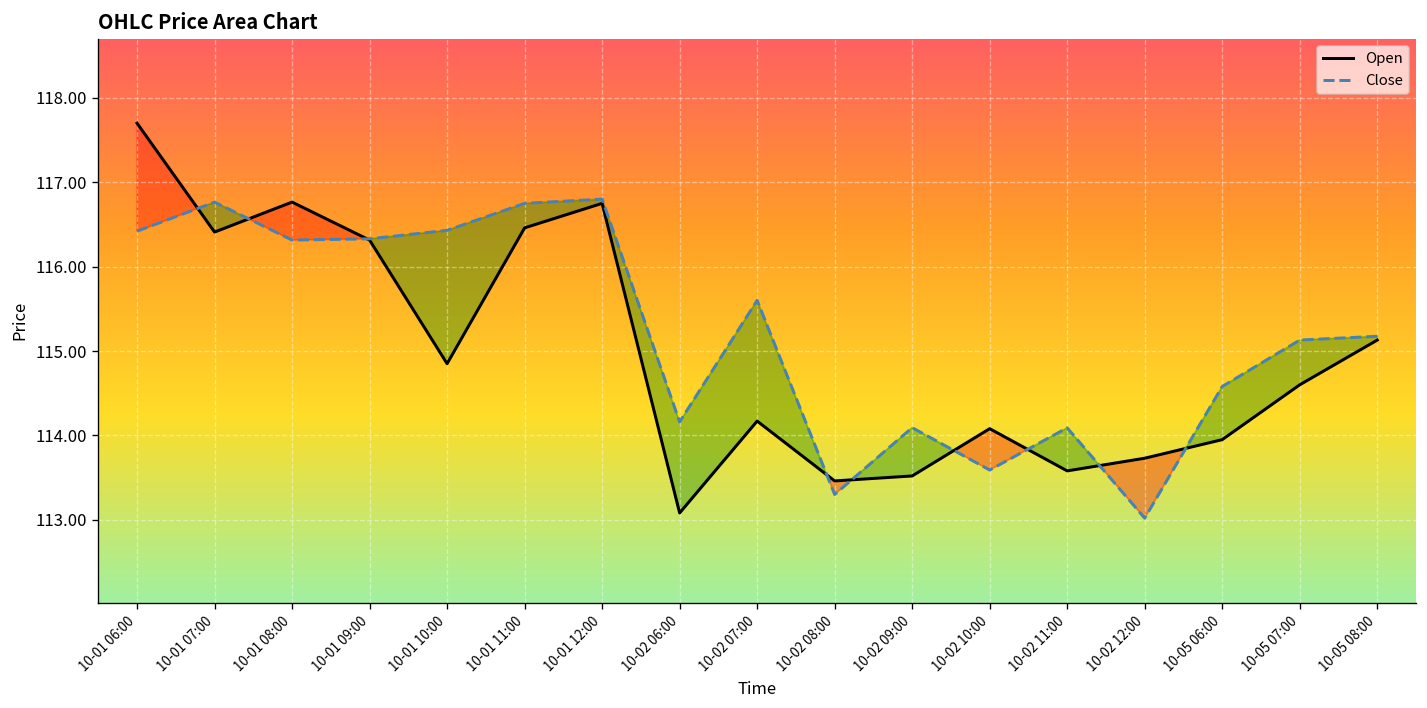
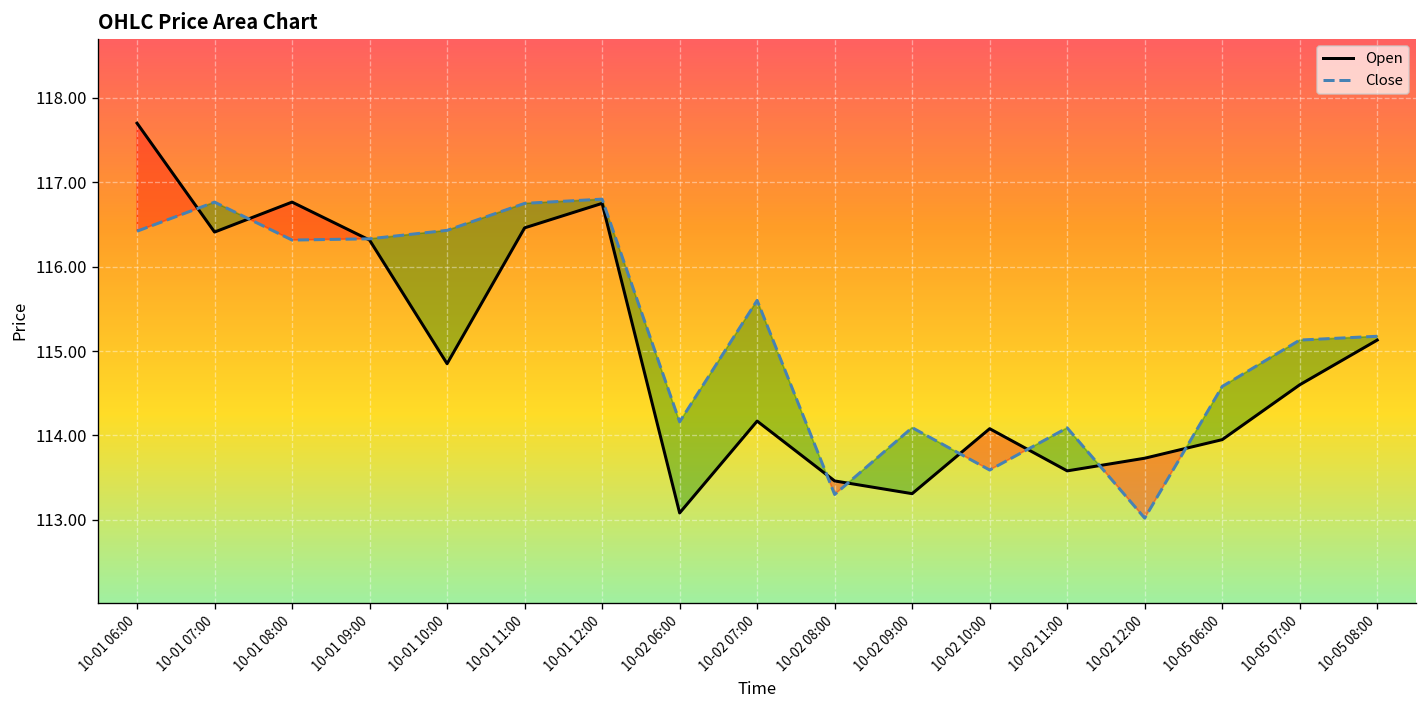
  {
    "Open": {
      "10-01 06:00": 117.7,
      "10-01 07:00": 116.4,
      "10-01 08:00": 116.8,
      "10-01 10:00": 114.9,
      "10-01 11:00": 116.5,
      "10-01 12:00": 116.8,
      "10-02 06:00": 113.1,
      "10-02 07:00": 114.2,
      "10-02 08:00": 113.5,
-     "10-02 09:00": 113.5,
+     "10-02 09:00": 113.3,
      "10-02 10:00": 114.1,
      "10-02 11:00": 113.6,
      "10-02 12:00": 113.7,
      "10-05 06:00": 114.0,
      "10-05 07:00": 114.6,
      "10-05 08:00": 115.1
    },
    "Close": {
      "10-01 06:00": 116.4,
      "10-01 07:00": 116.8,
      "10-01 08:00": 116.3,
      "10-01 10:00": 116.4,
      "10-01 11:00": 116.7,
      "10-01 12:00": 116.8,
      "10-02 06:00": 114.2,
      "10-02 07:00": 115.6,
      "10-02 08:00": 113.3,
      "10-02 09:00": 114.1,
      "10-02 10:00": 113.6,
      "10-02 11:00": 114.1,
      "10-02 12:00": 113.0,
      "10-05 06:00": 114.6,
      "10-05 07:00": 115.1,
      "10-05 08:00": 115.2
    }
  }
